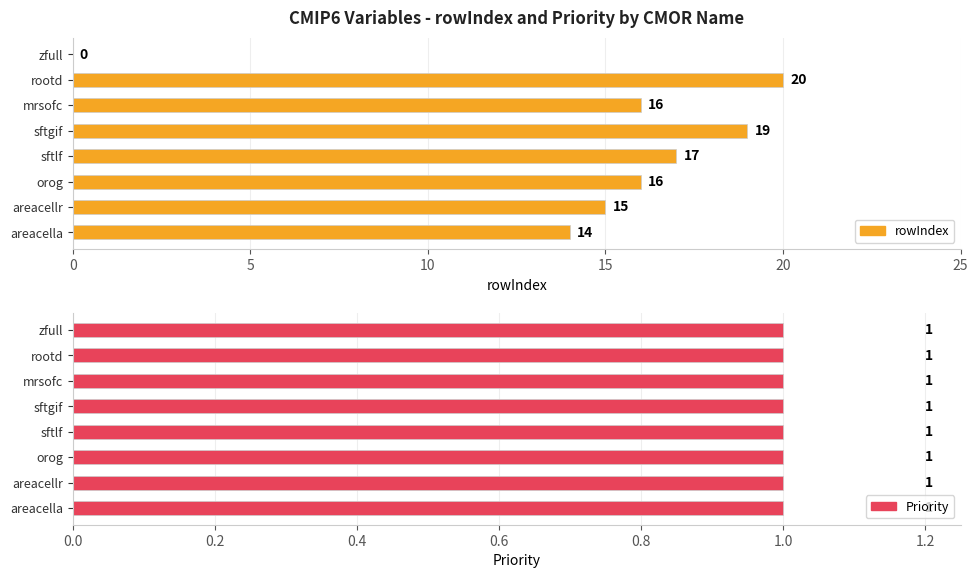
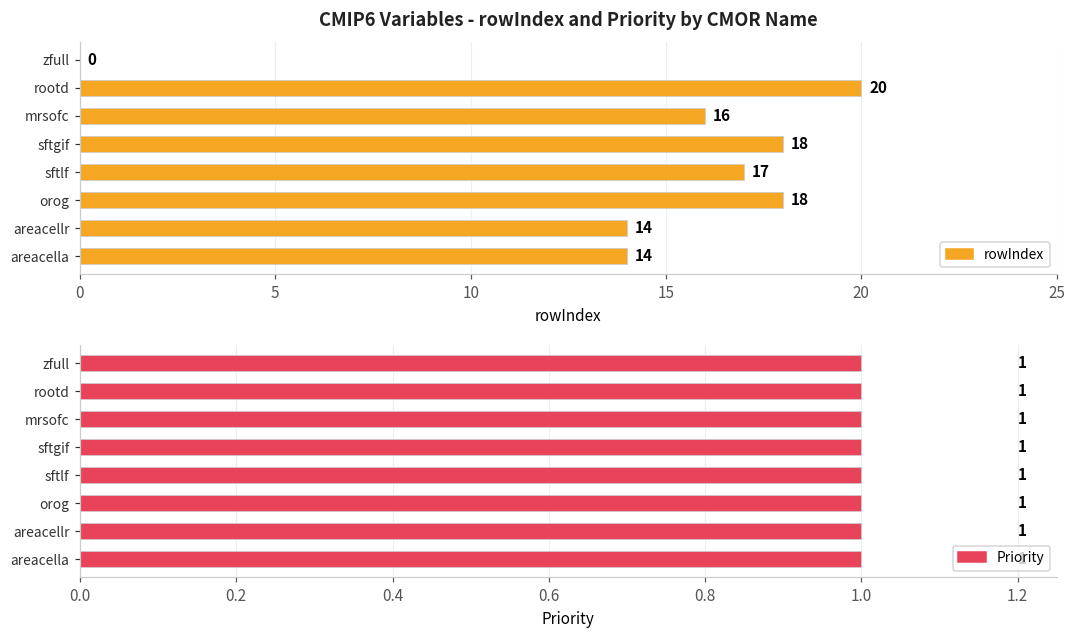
  {
    "CMIP6 Variables - rowIndex and Priority by CMOR Name": {
      "zfull": 0,
      "rootd": 20,
      "mrsofc": 16,
-     "sftgif": 19,
+     "sftgif": 18,
      "sftlf": 17,
-     "orog": 16,
-     "areacellr": 15,
+     "orog": 18,
+     "areacellr": 14,
      "areacella": 14
    }
  }
